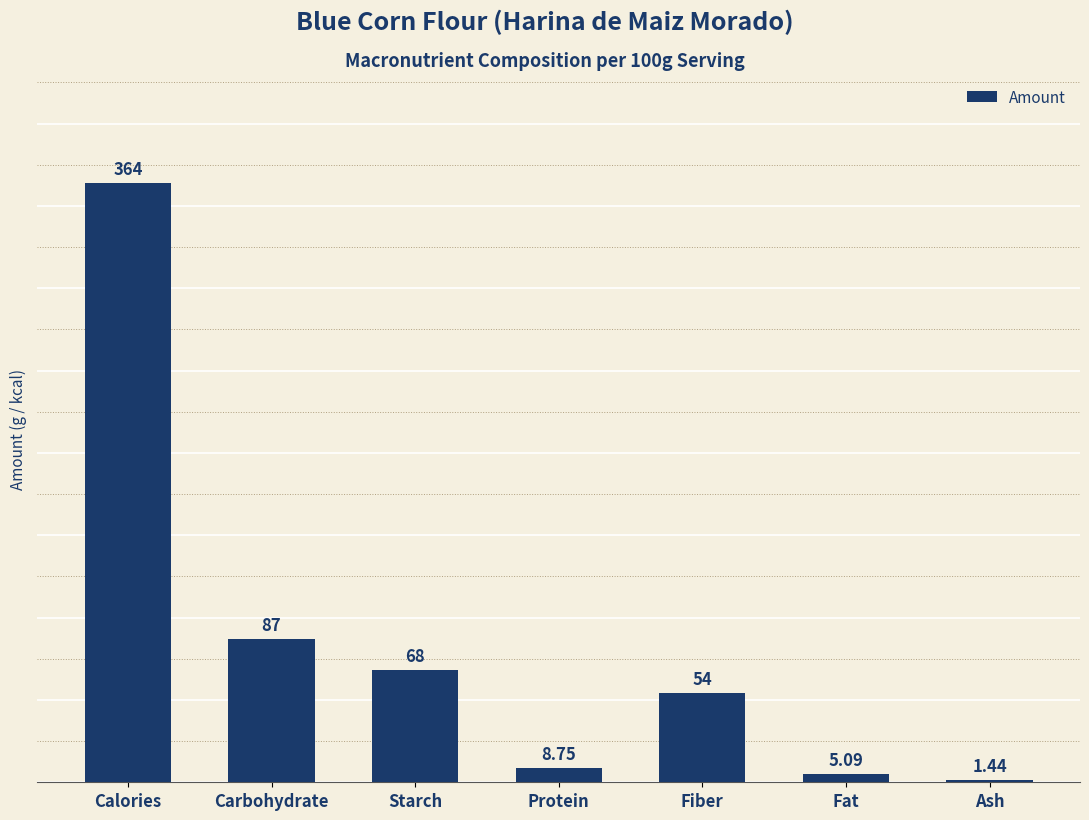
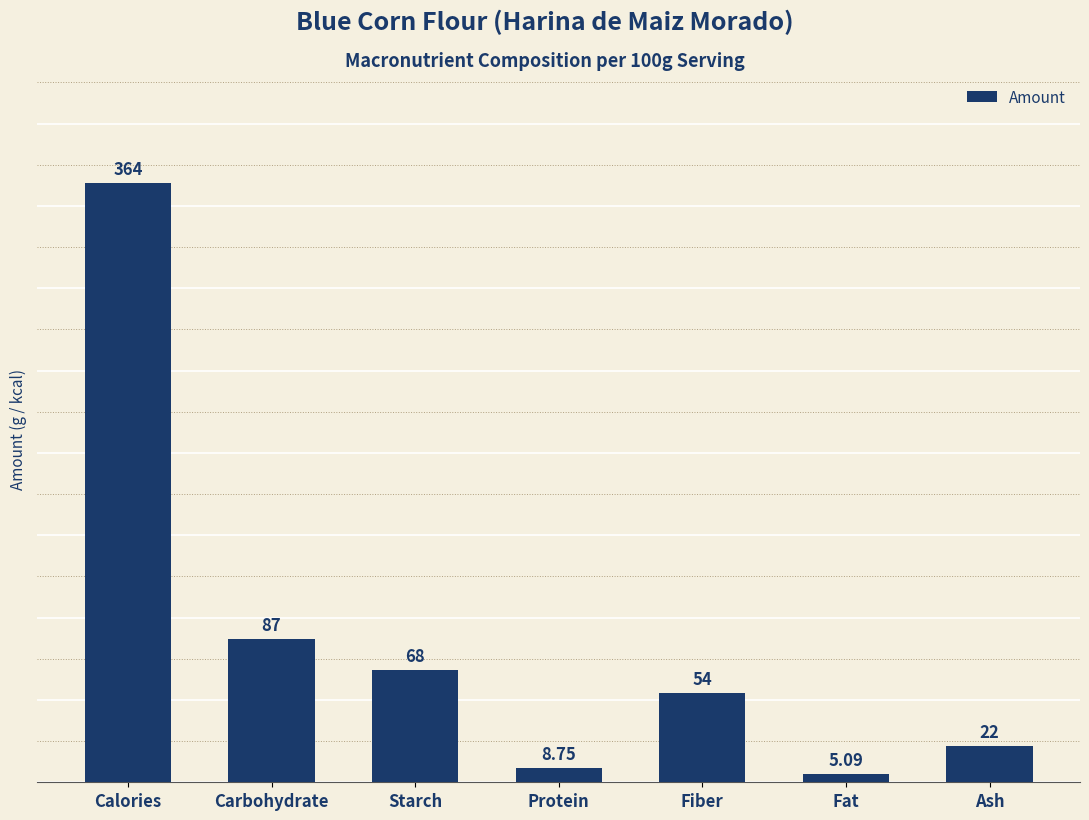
  {
    "Calories": 364,
    "Carbohydrate": 87,
    "Starch": 68,
    "Protein": 8.75,
    "Fiber": 54,
    "Fat": 5.09,
-   "Ash": 1.44
+   "Ash": 22
  }
